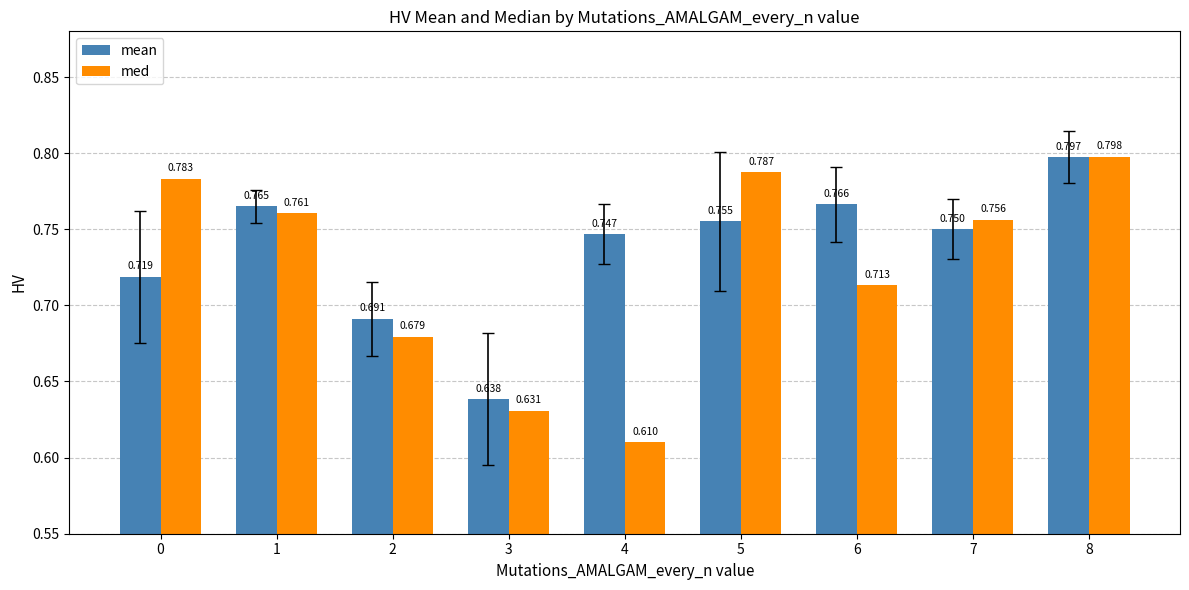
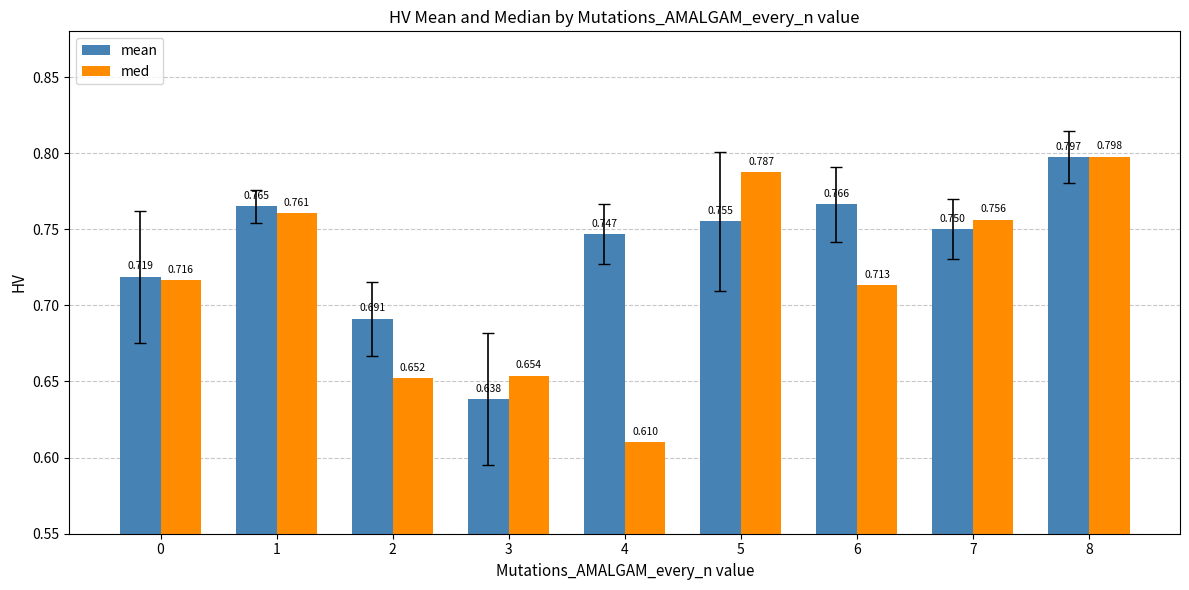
  {
    "med": {
-     "0": 0.783,
+     "0": 0.716,
      "1": 0.761,
-     "2": 0.679,
-     "3": 0.631,
+     "2": 0.652,
+     "3": 0.654,
      "4": 0.610,
      "5": 0.787,
      "6": 0.713,
      "7": 0.756,
      "8": 0.798
    }
  }
